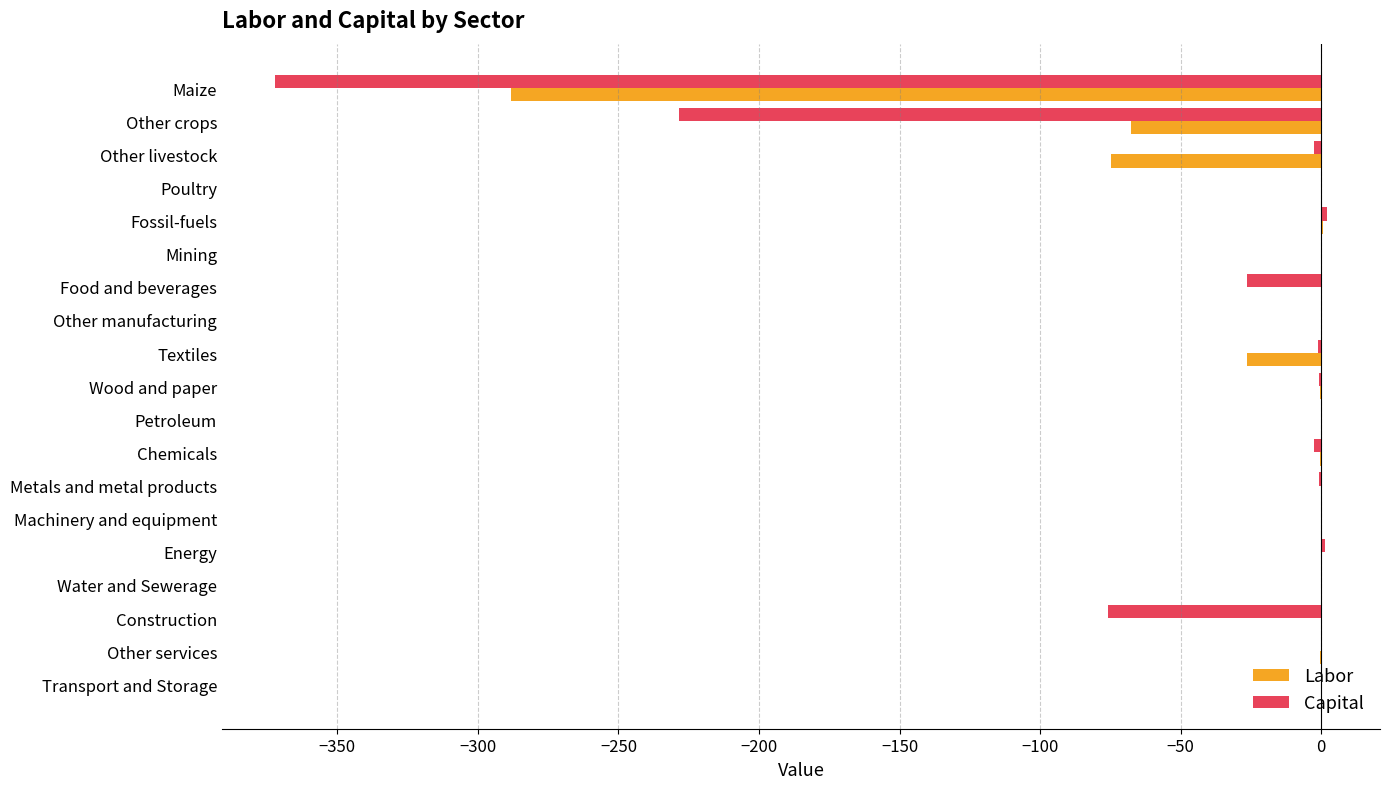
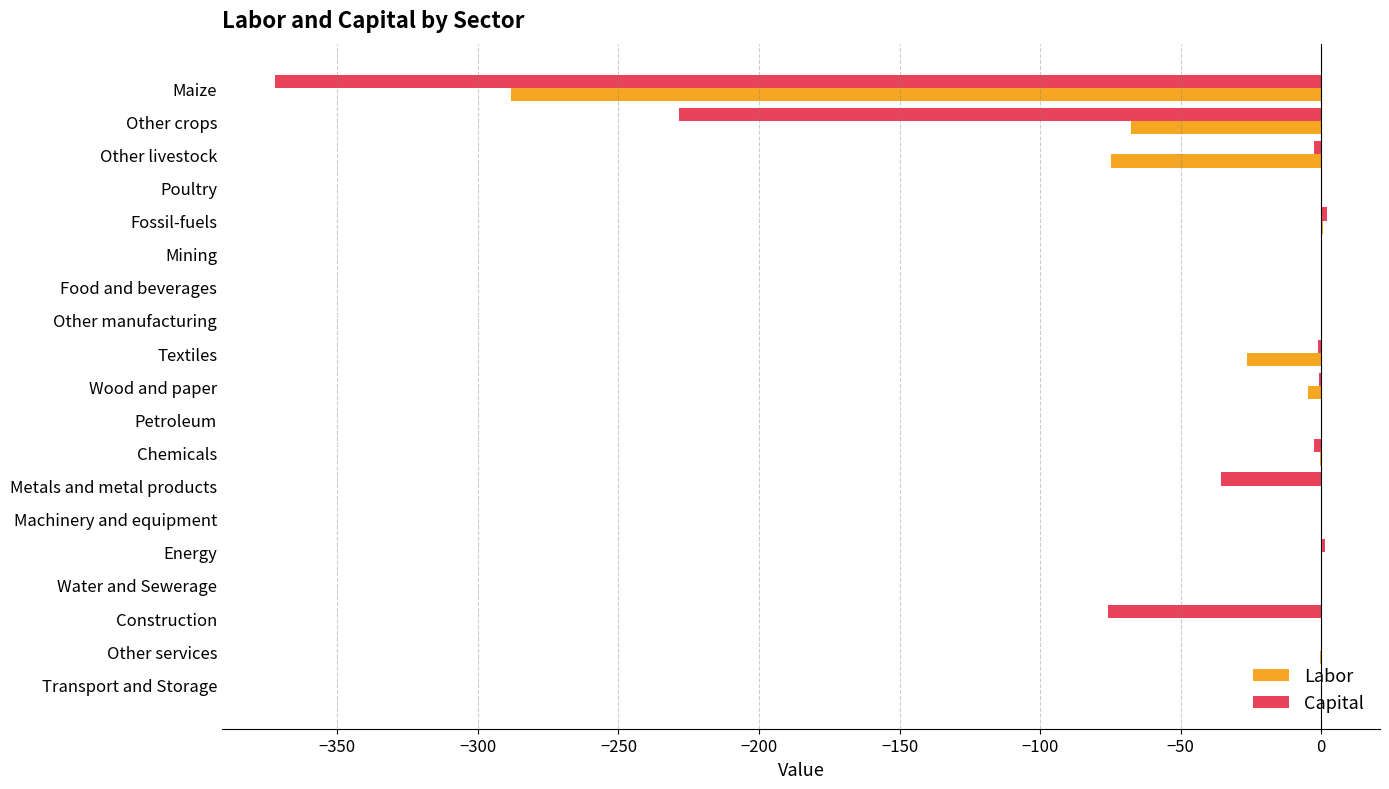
  {
    "Labor": {
      "Maize": -288,
      "Other crops": -68,
      "Other livestock": -75,
      "Textiles": -26,
-     "Wood and paper": 0
+     "Wood and paper": -5
    },
    "Capital": {
      "Maize": -372,
      "Other crops": -228,
      "Other livestock": -2,
      "Fossil-fuels": 2,
-     "Food and beverages": -26,
+     "Food and beverages": 0,
      "Textiles": -1,
      "Chemicals": -3,
-     "Metals and metal products": -1,
+     "Metals and metal products": -36,
      "Energy": 1,
      "Construction": -76
    }
  }
